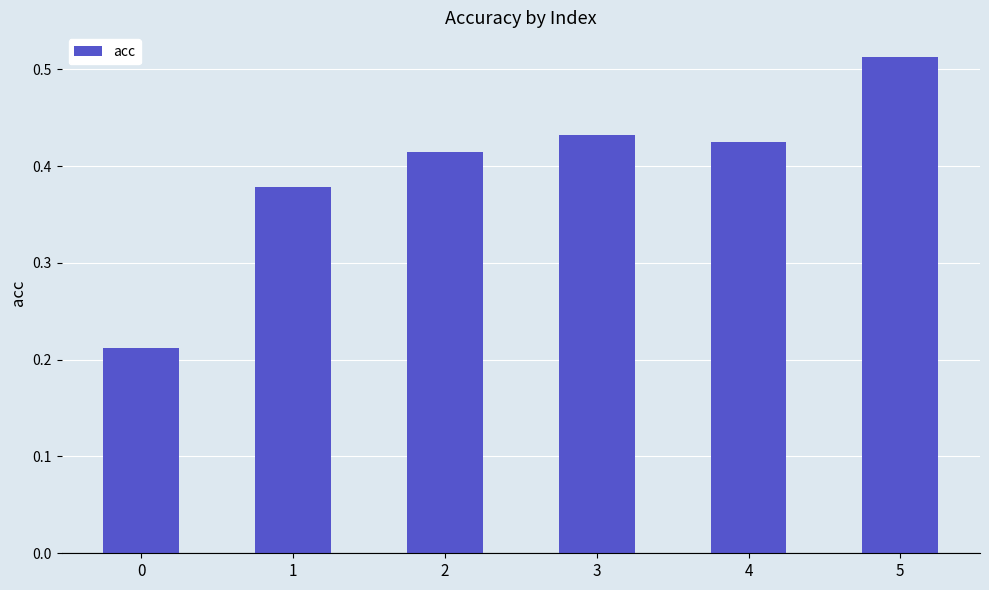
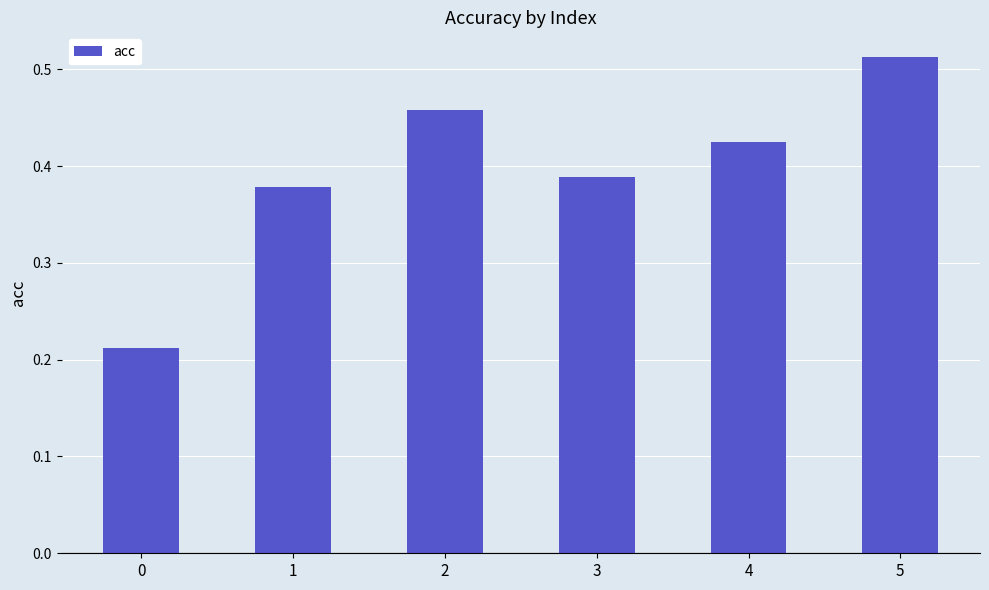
  {
    "0": 0.21,
    "1": 0.38,
-   "2": 0.41,
-   "3": 0.43,
+   "2": 0.46,
+   "3": 0.39,
    "4": 0.43,
    "5": 0.51
  }
